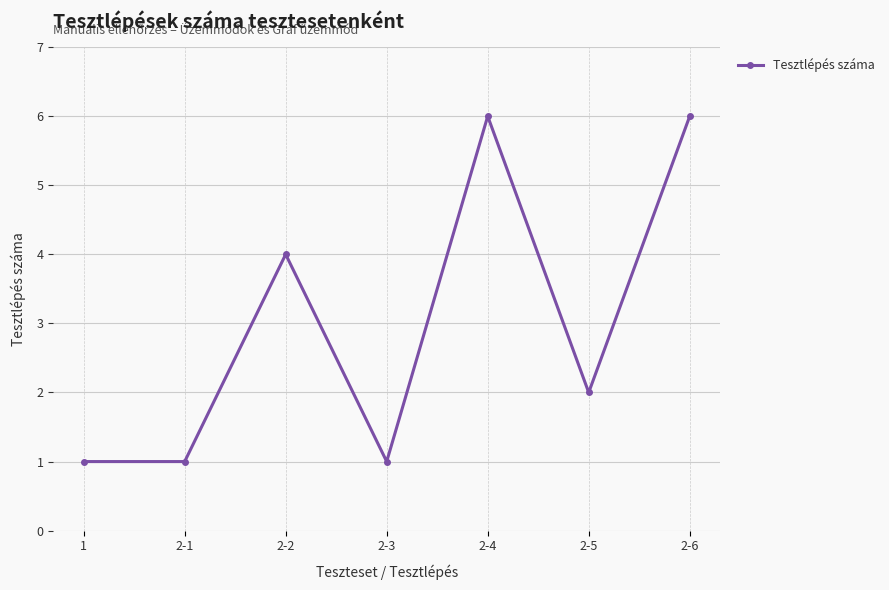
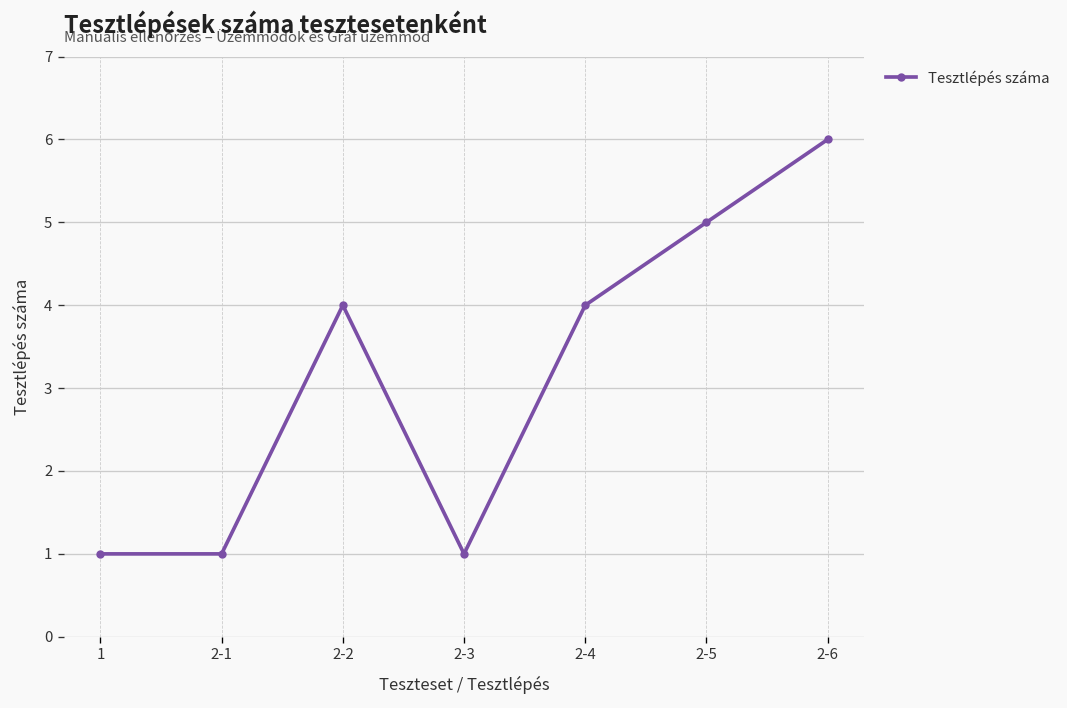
  {
    "1": 1,
    "2-1": 1,
    "2-2": 4,
    "2-3": 1,
-   "2-4": 6,
-   "2-5": 2,
+   "2-4": 4,
+   "2-5": 5,
    "2-6": 6
  }
